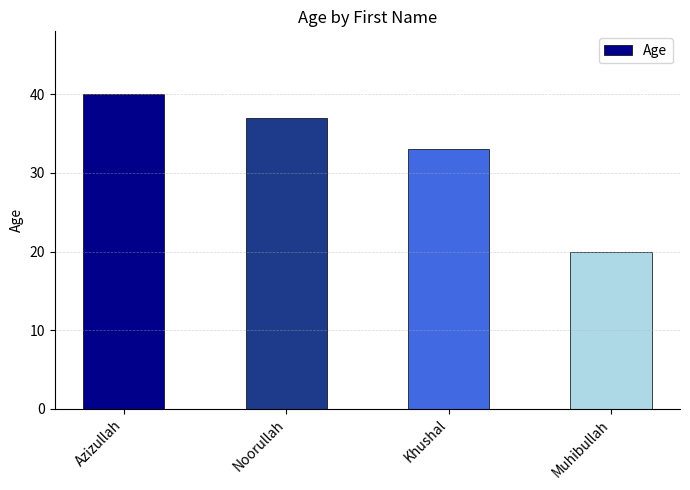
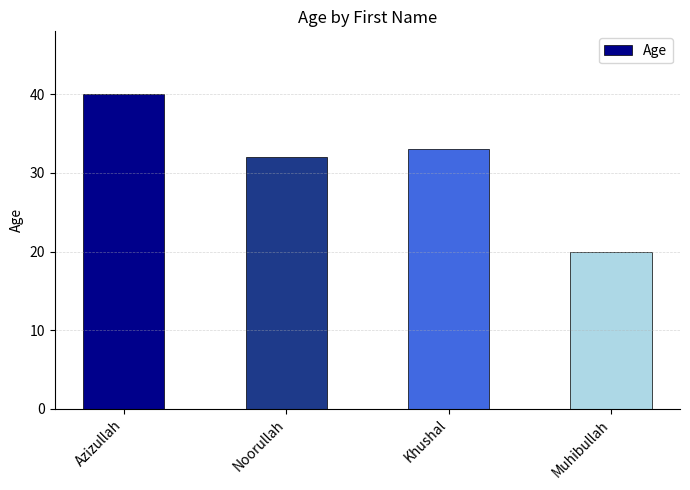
  {
    "Azizullah": 40,
-   "Noorullah": 37,
+   "Noorullah": 32,
    "Khushal": 33,
    "Muhibullah": 20
  }
